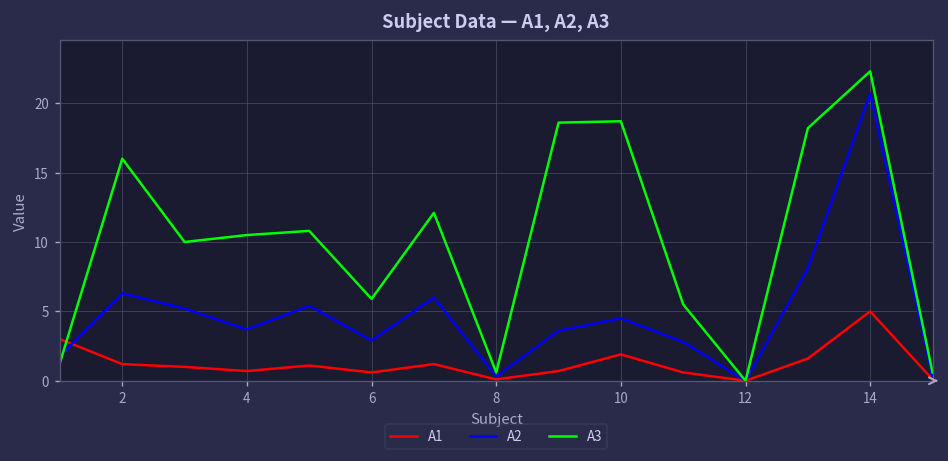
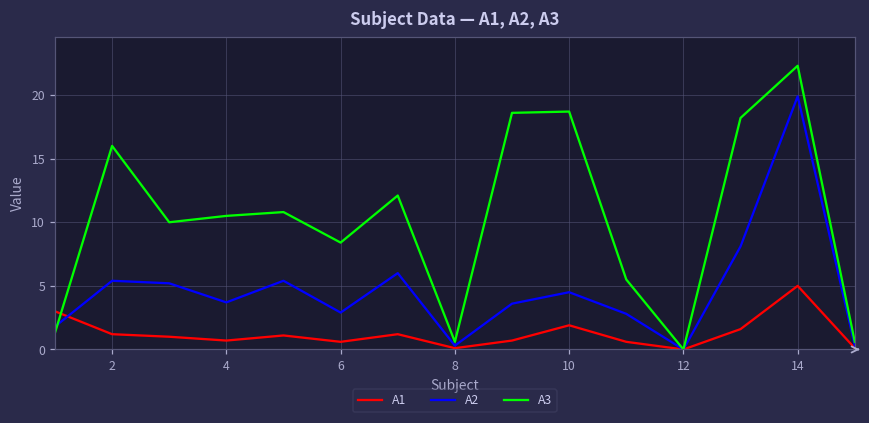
  {
    "A1": {
      "2": 1.2,
      "4": 0.7,
      "6": 0.6,
      "10": 1.9,
      "14": 5.0
    },
    "A2": {
-     "2": 6.3,
+     "2": 5.4,
      "4": 3.7,
      "6": 2.9,
      "10": 4.5,
-     "14": 20.7
+     "14": 19.9
    },
    "A3": {
      "2": 16.0,
      "4": 10.5,
-     "6": 5.9,
+     "6": 8.4,
      "8": 0.6,
      "10": 18.7,
      "14": 22.3
    }
  }
